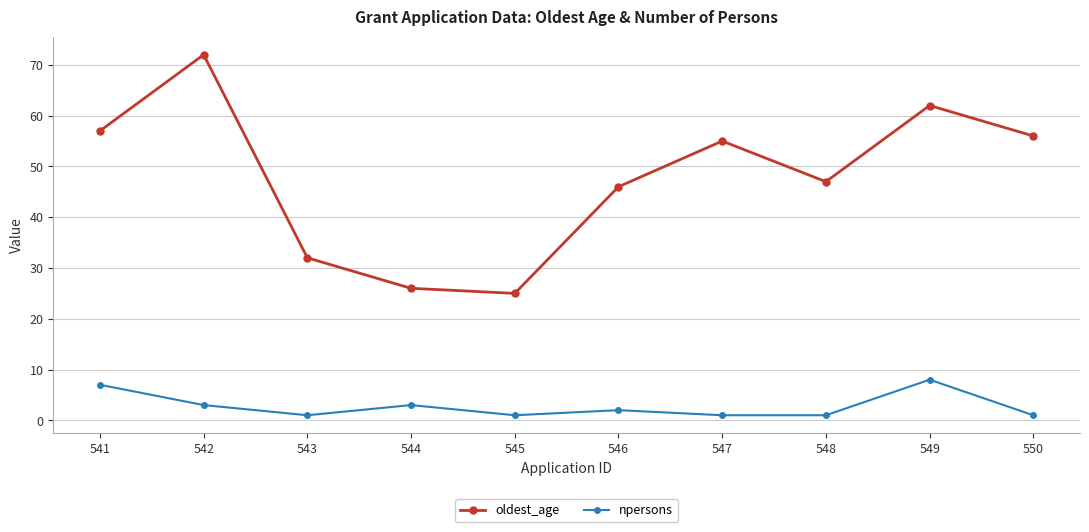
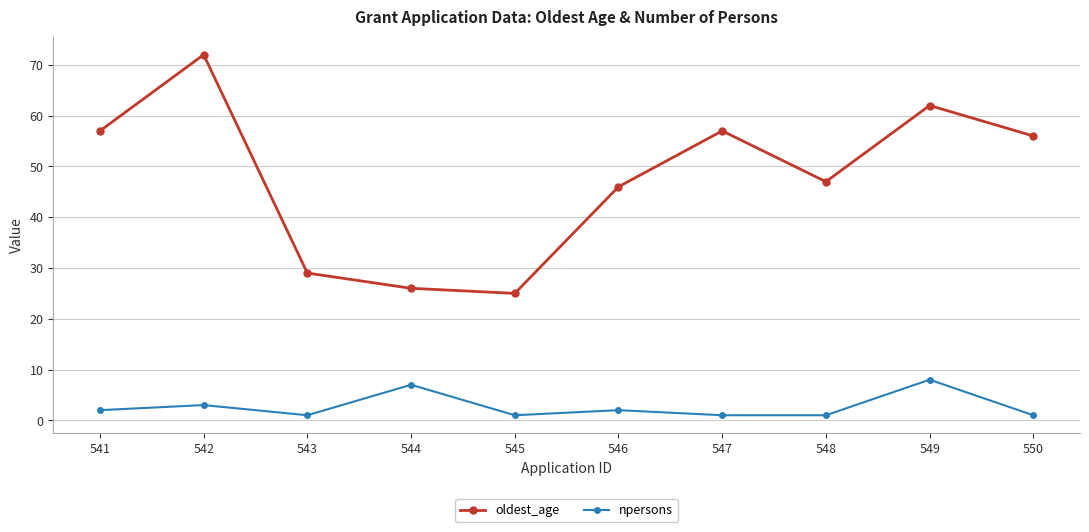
  {
    "oldest_age": {
      "541": 57,
      "542": 72,
-     "543": 32,
+     "543": 29,
      "544": 26,
      "545": 25,
      "546": 46,
-     "547": 55,
+     "547": 57,
      "548": 47,
      "549": 62,
      "550": 56
    },
    "npersons": {
-     "541": 7,
+     "541": 2,
      "542": 3,
      "543": 1,
-     "544": 3,
+     "544": 7,
      "545": 1,
      "546": 2,
      "547": 1,
      "548": 1,
      "549": 8,
      "550": 1
    }
  }
